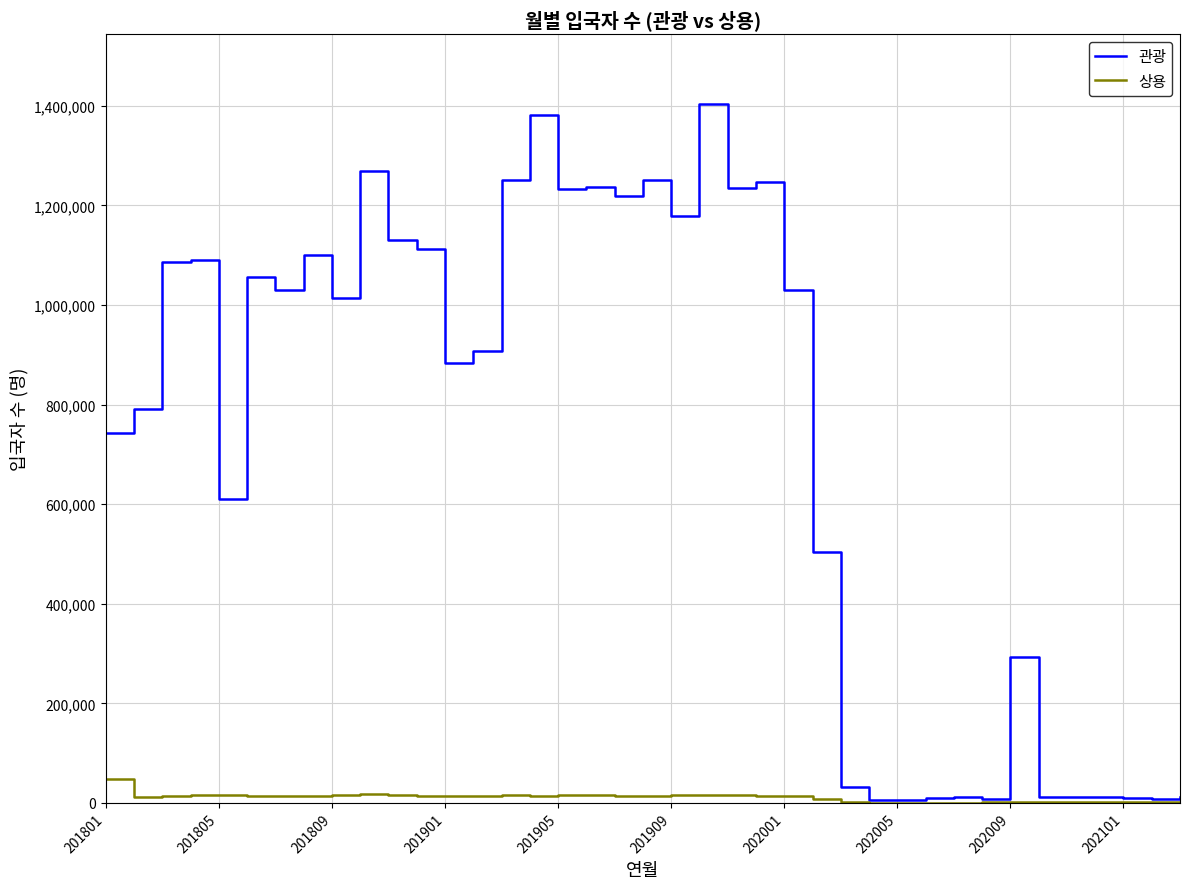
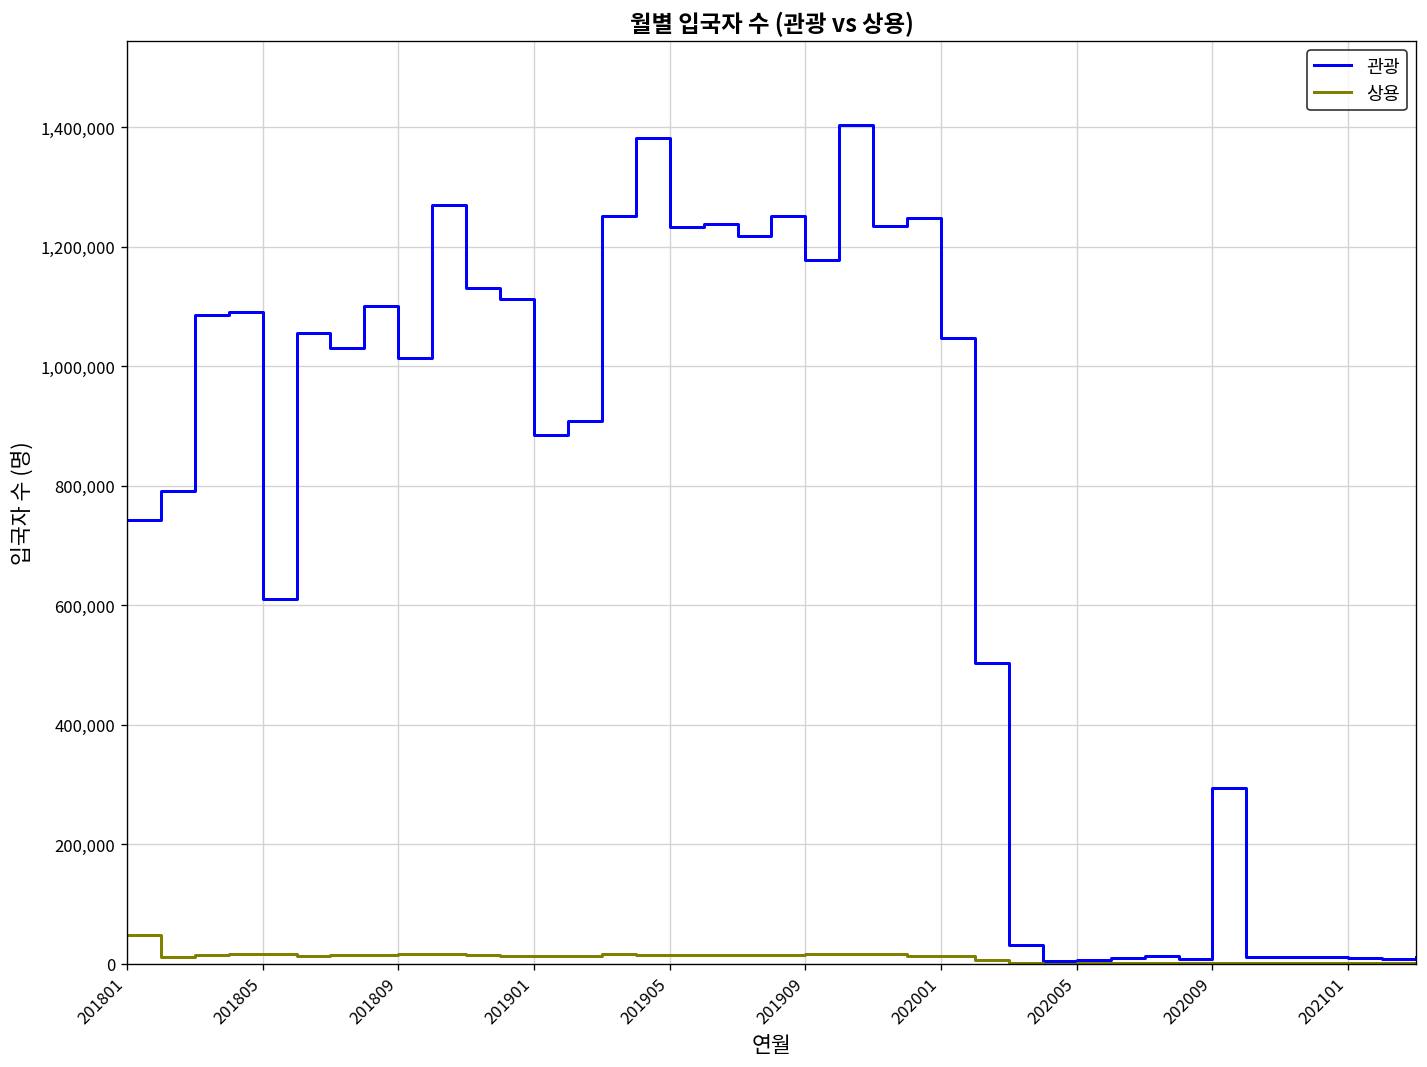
  {
    "관광": {
      "201801": "740,000",
      "201805": "610,000",
      "201809": "1,010,000",
      "201901": "880,000",
      "201905": "1,230,000",
      "201909": "1,180,000",
-     "202001": "1,030,000",
+     "202001": "1,050,000",
      "202005": "10,000",
      "202009": "290,000",
      "202101": "10,000"
    },
    "상용": {
      "201801": "50,000",
      "201805": "20,000",
      "201809": "20,000",
      "201901": "10,000",
      "201905": "20,000",
      "201909": "20,000",
      "202001": "10,000",
      "202005": "0",
      "202009": "0",
      "202101": "0"
    }
  }
